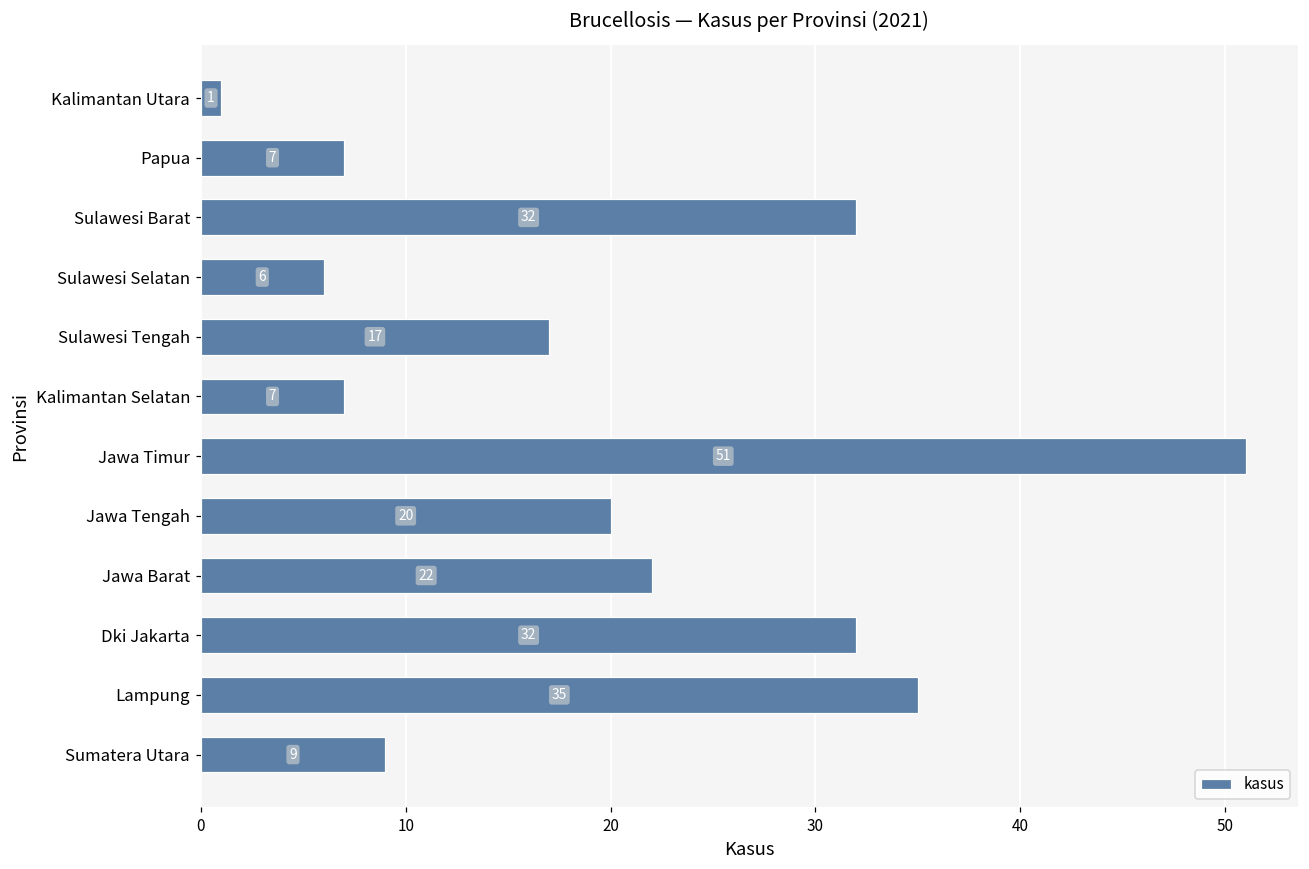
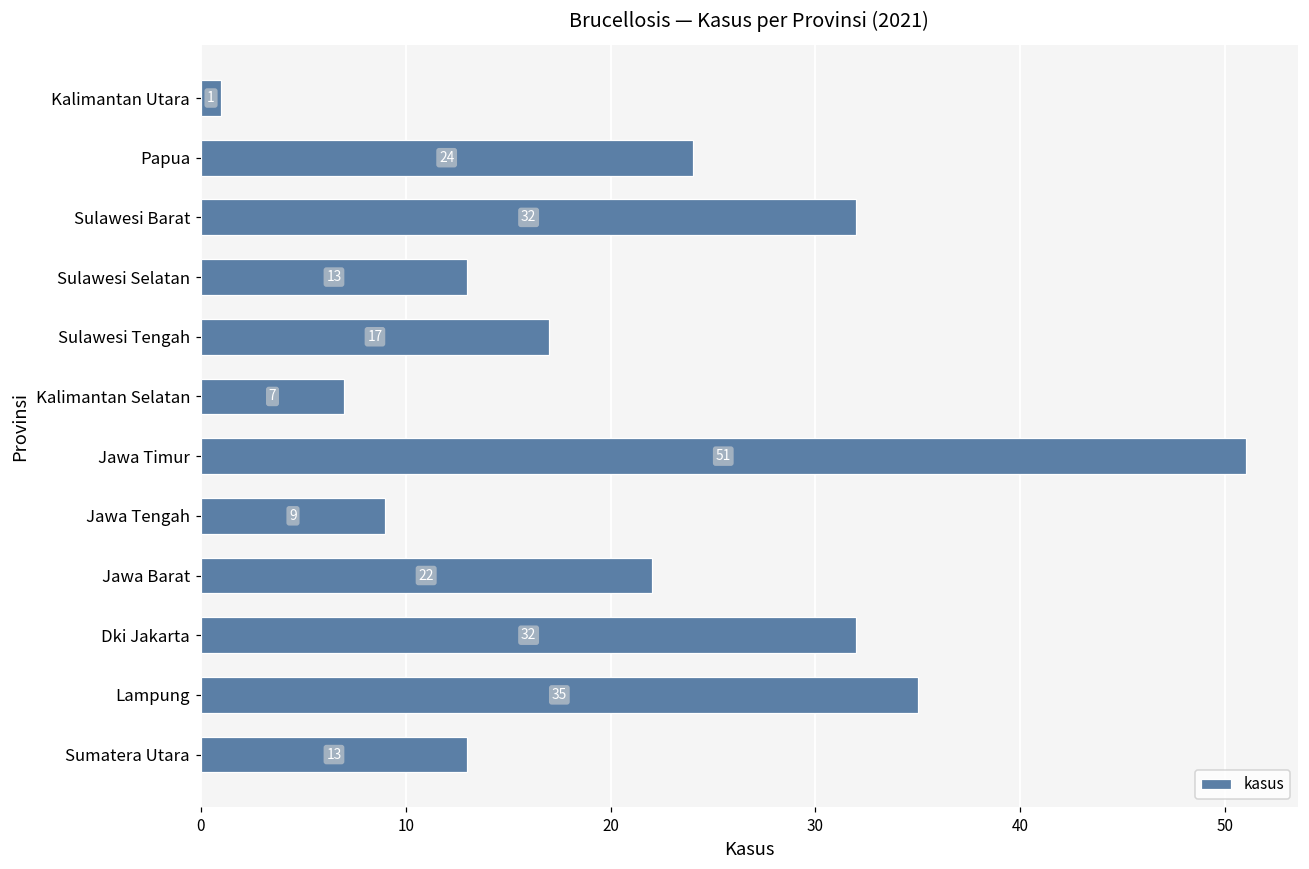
  {
-   "Papua": 7,
-   "Sulawesi Selatan": 6,
-   "Jawa Tengah": 20,
-   "Sumatera Utara": 9
+   "Papua": 24,
+   "Sulawesi Selatan": 13,
+   "Jawa Tengah": 9,
+   "Sumatera Utara": 13
  }
